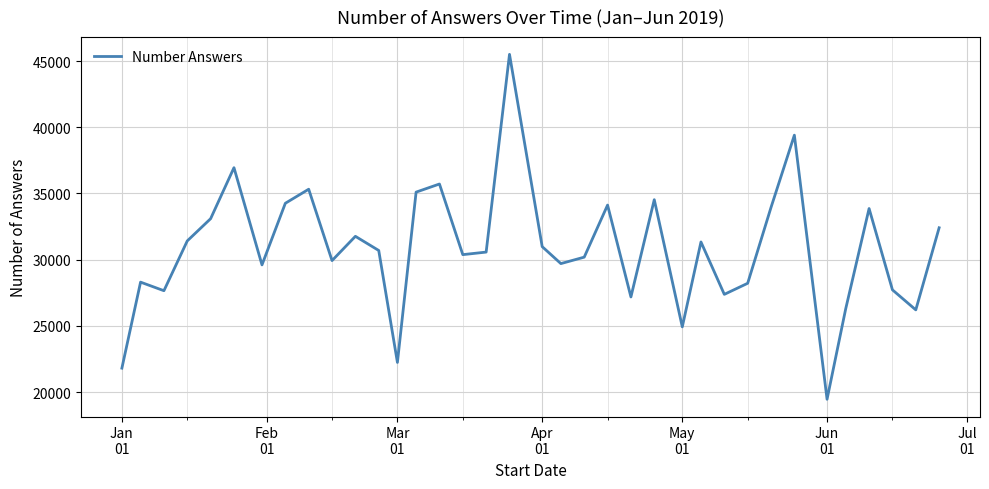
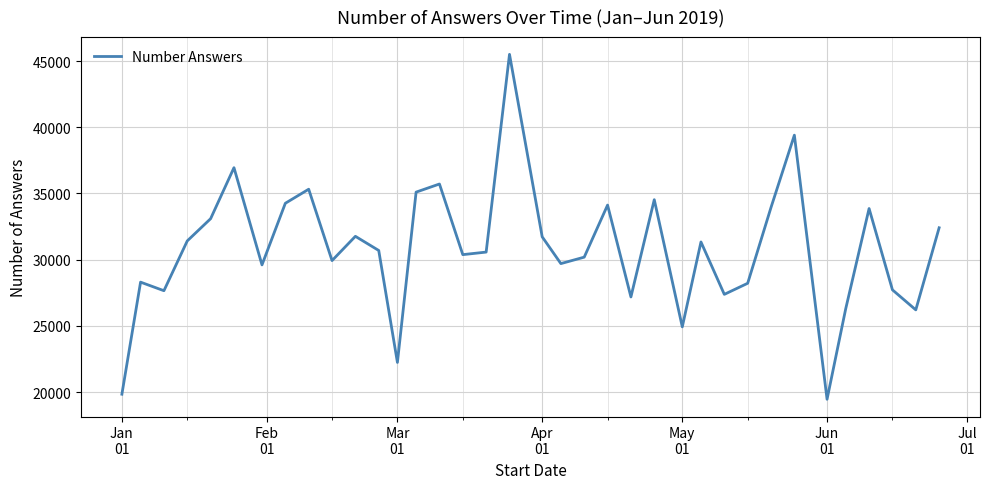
  {
-   "Jan 01": 21800,
+   "Jan 01": 19800,
    "Mar 01": 22200,
-   "Apr 01": 31000,
+   "Apr 01": 31700,
    "May 01": 24900,
    "Jun 01": 19500
  }
